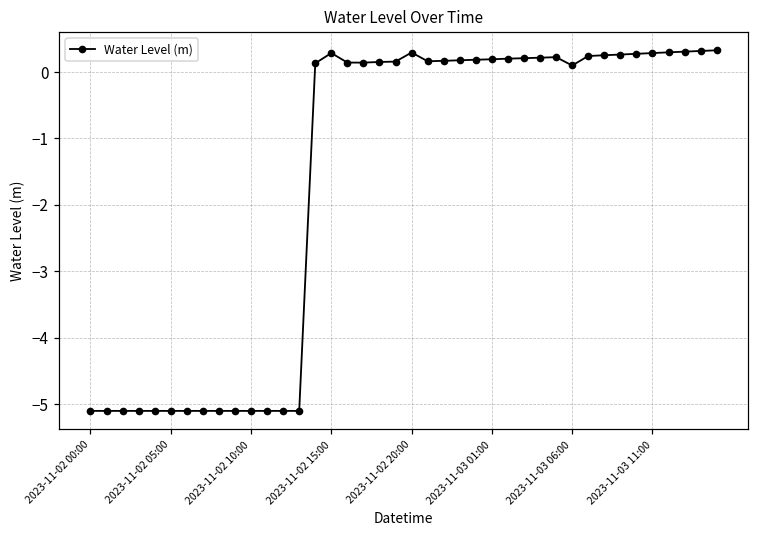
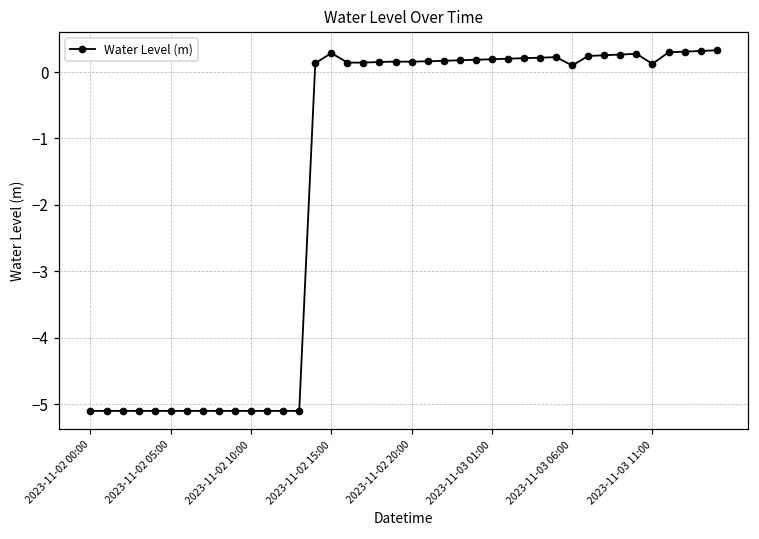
  {
    "2023-11-02 00:00": -5.1,
    "2023-11-02 05:00": -5.1,
    "2023-11-02 10:00": -5.1,
    "2023-11-02 15:00": 0.3,
-   "2023-11-02 20:00": 0.3,
+   "2023-11-02 20:00": 0.2,
    "2023-11-03 01:00": 0.2,
    "2023-11-03 06:00": 0.1,
-   "2023-11-03 11:00": 0.3
+   "2023-11-03 11:00": 0.1
  }
